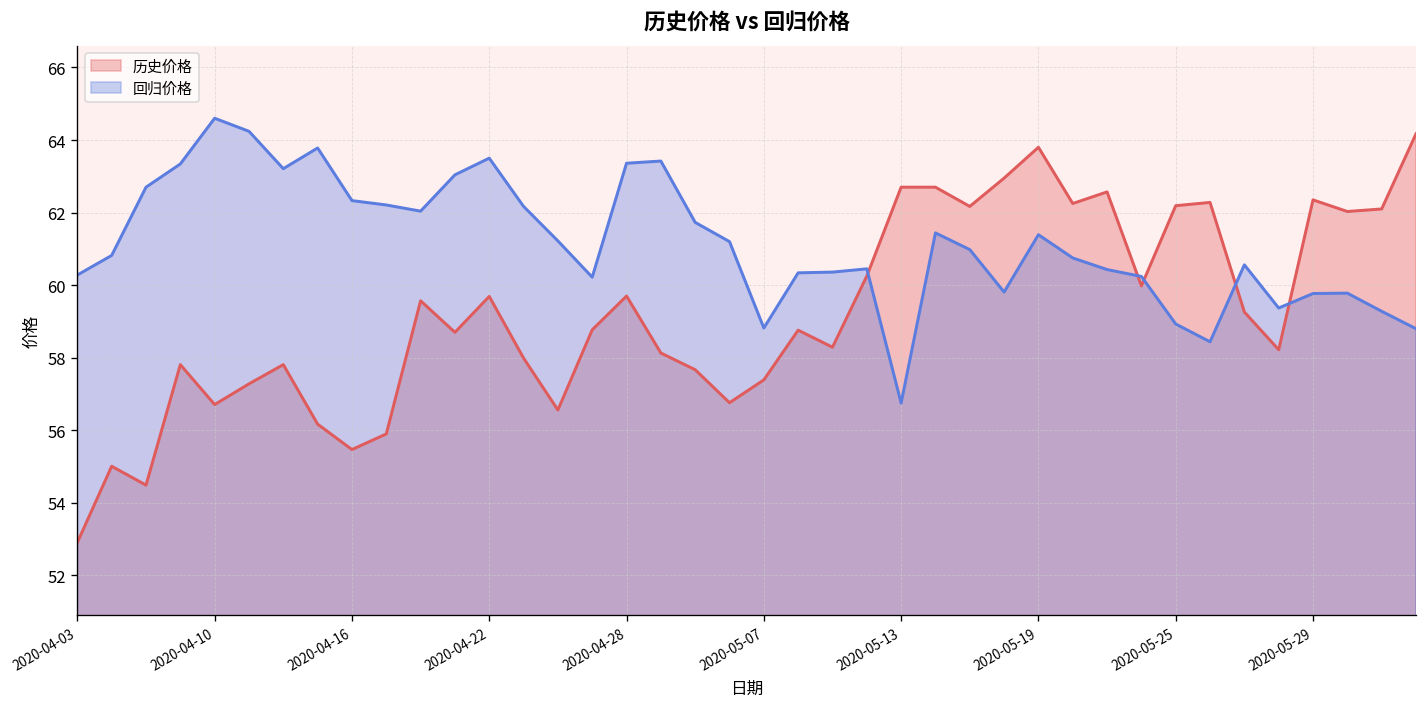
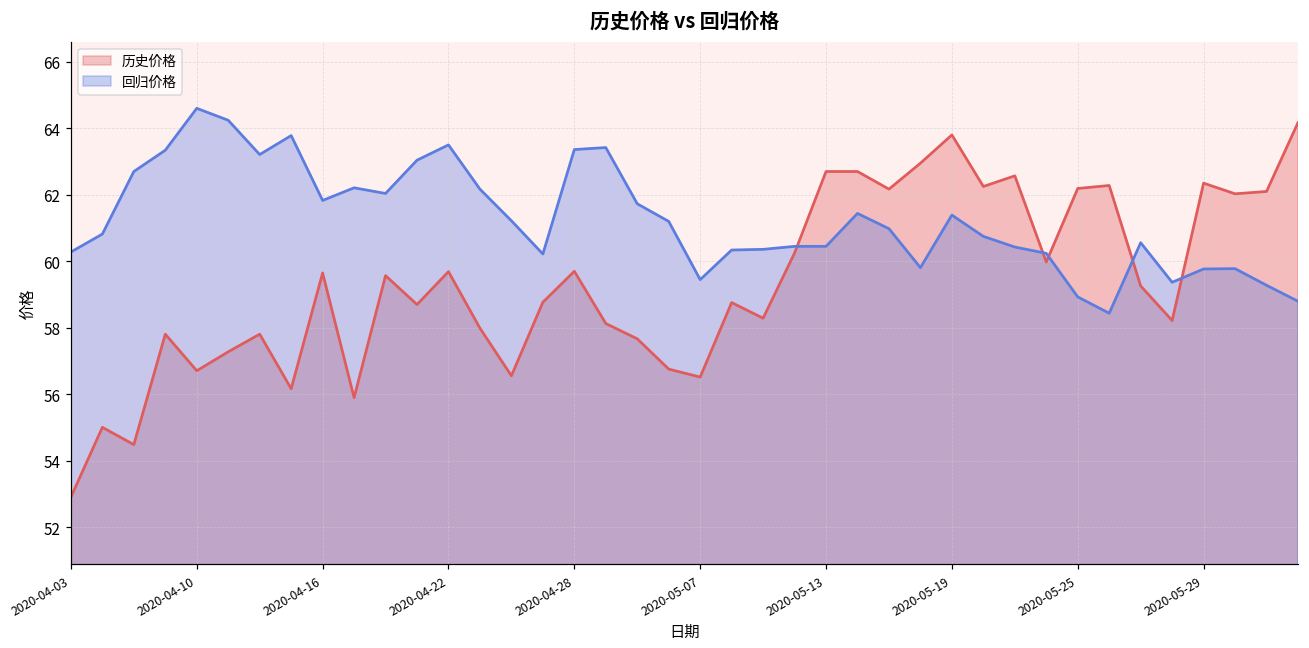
  {
    "历史价格": {
      "2020-04-03": 52.9,
      "2020-04-10": 56.7,
-     "2020-04-16": 55.5,
+     "2020-04-16": 59.7,
      "2020-04-22": 59.7,
      "2020-04-28": 59.7,
-     "2020-05-07": 57.4,
+     "2020-05-07": 56.5,
      "2020-05-13": 62.7,
      "2020-05-19": 63.8,
      "2020-05-25": 62.2,
      "2020-05-29": 62.4
    },
    "回归价格": {
      "2020-04-03": 60.3,
      "2020-04-10": 64.6,
-     "2020-04-16": 62.3,
+     "2020-04-16": 61.8,
      "2020-04-22": 63.5,
      "2020-04-28": 63.4,
-     "2020-05-07": 58.8,
-     "2020-05-13": 56.8,
+     "2020-05-07": 59.5,
+     "2020-05-13": 60.5,
      "2020-05-19": 61.4,
      "2020-05-25": 58.9,
      "2020-05-29": 59.8
    }
  }
